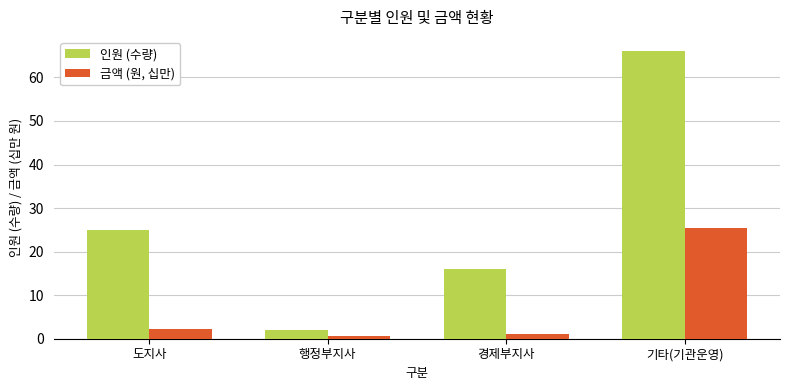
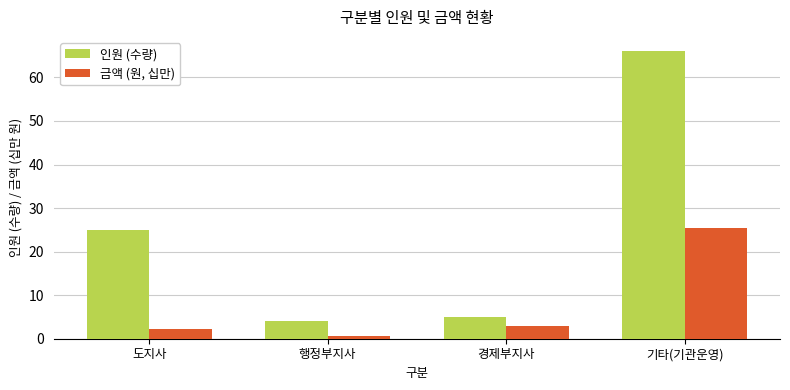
  {
    "인원 (수량)": {
      "도지사": 25,
-     "행정부지사": 2,
-     "경제부지사": 16,
+     "행정부지사": 4,
+     "경제부지사": 5,
      "기타(기관운영)": 66
    },
    "금액 (원, 십만)": {
      "도지사": 2,
-     "경제부지사": 1,
+     "경제부지사": 3,
      "기타(기관운영)": 25
    }
  }
